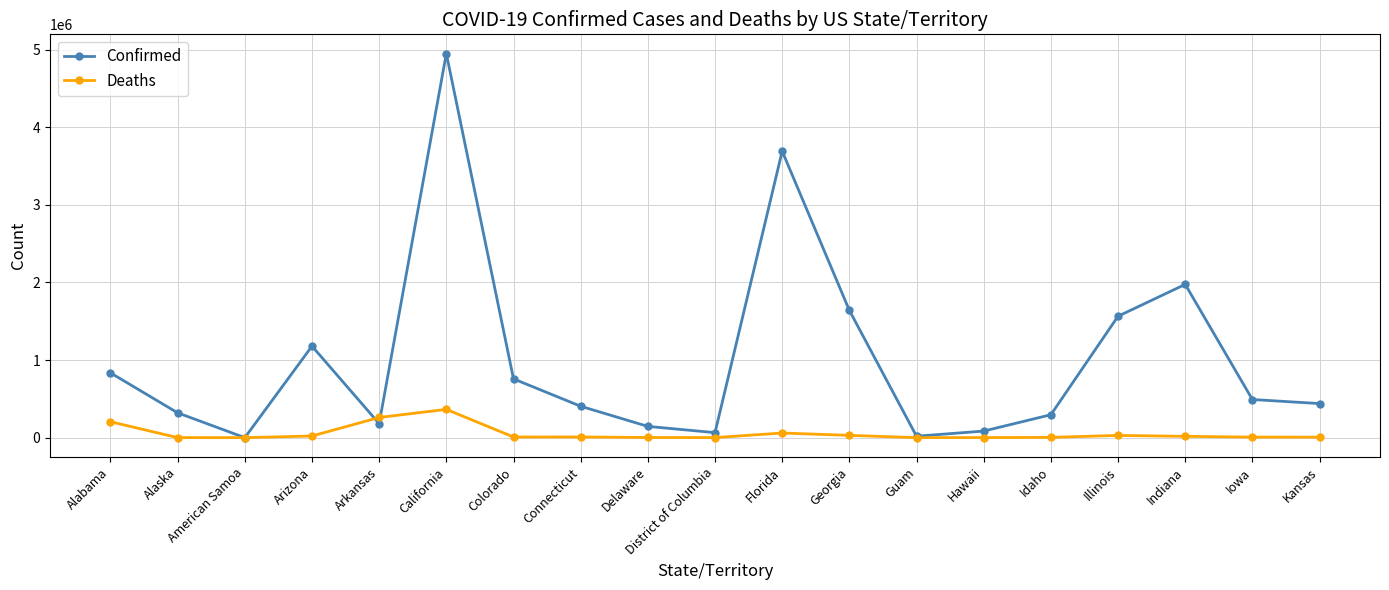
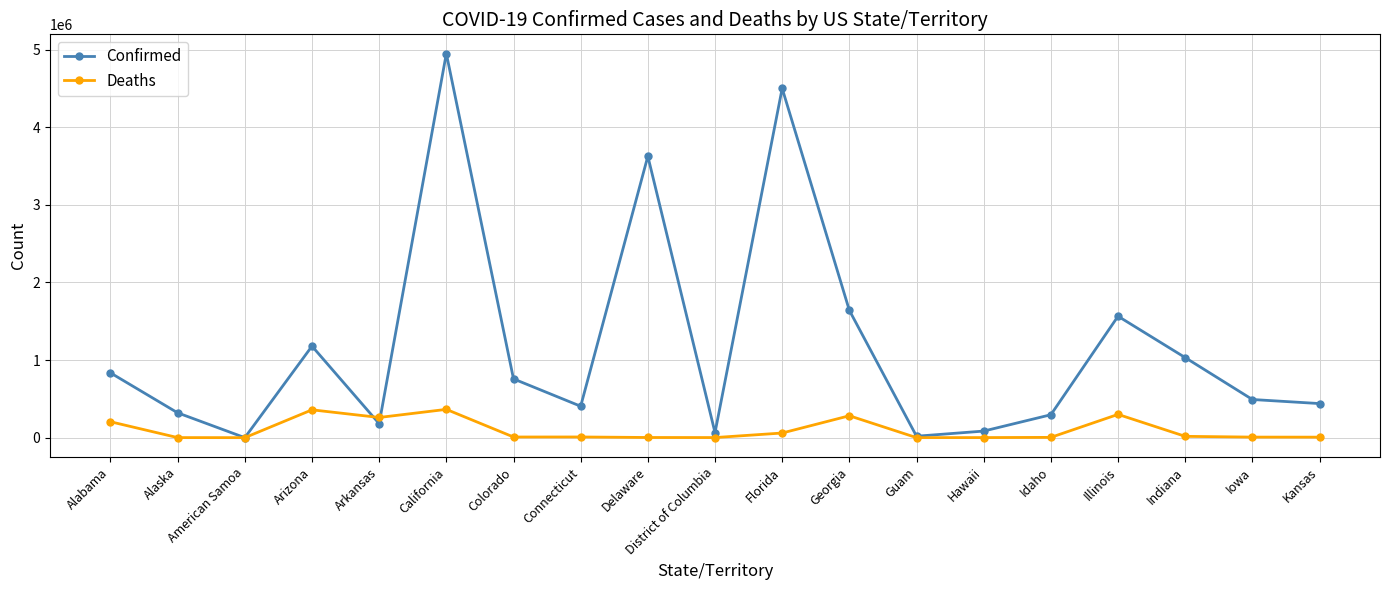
  {
    "Confirmed": {
      "Alabama": 800000,
      "Alaska": 300000,
      "Arizona": 1200000,
      "Arkansas": 200000,
      "California": 4900000,
      "Colorado": 800000,
      "Connecticut": 400000,
-     "Delaware": 100000,
+     "Delaware": 3600000,
      "District of Columbia": 100000,
-     "Florida": 3700000,
+     "Florida": 4500000,
      "Georgia": 1600000,
      "Hawaii": 100000,
      "Idaho": 300000,
      "Illinois": 1600000,
-     "Indiana": 2000000,
+     "Indiana": 1000000,
      "Iowa": 500000,
      "Kansas": 400000
    },
    "Deaths": {
      "Alabama": 200000,
      "Alaska": 0,
-     "Arizona": 0,
+     "Arizona": 400000,
      "Arkansas": 300000,
      "California": 400000,
      "Colorado": 0,
      "Connecticut": 0,
      "Delaware": 0,
      "District of Columbia": 0,
      "Florida": 100000,
-     "Georgia": 0,
+     "Georgia": 300000,
      "Hawaii": 0,
      "Idaho": 0,
-     "Illinois": 0,
+     "Illinois": 300000,
      "Indiana": 0,
      "Iowa": 0,
      "Kansas": 0
    }
  }
